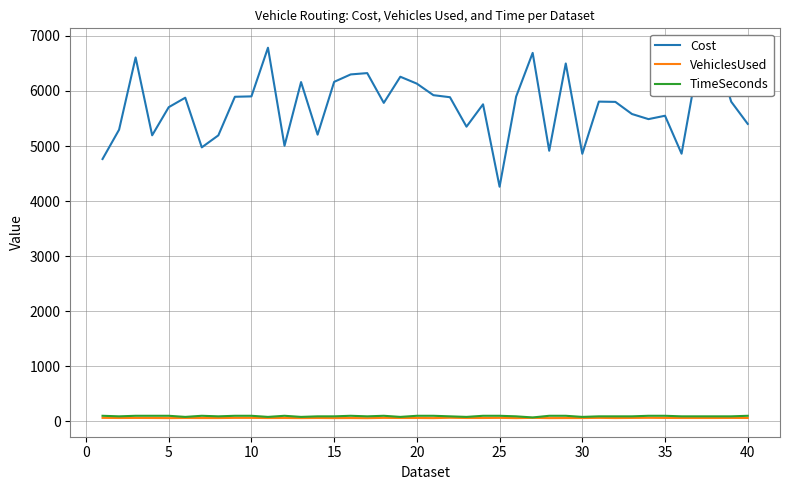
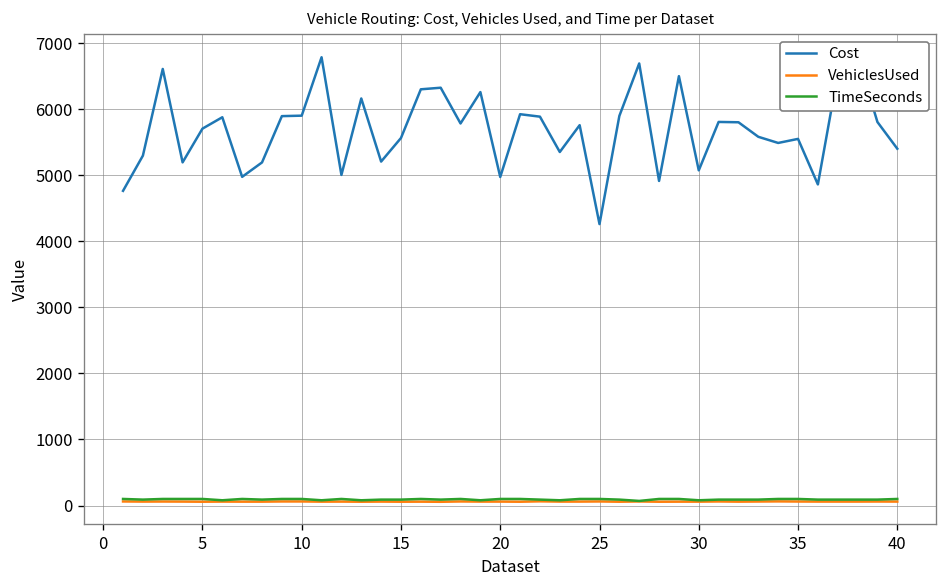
  {
    "Cost": {
      "5": 5700,
      "10": 5900,
-     "15": 6200,
-     "20": 6100,
+     "15": 5600,
+     "20": 5000,
      "25": 4300,
-     "30": 4900,
+     "30": 5100,
      "35": 5600,
      "40": 5400
    }
  }
